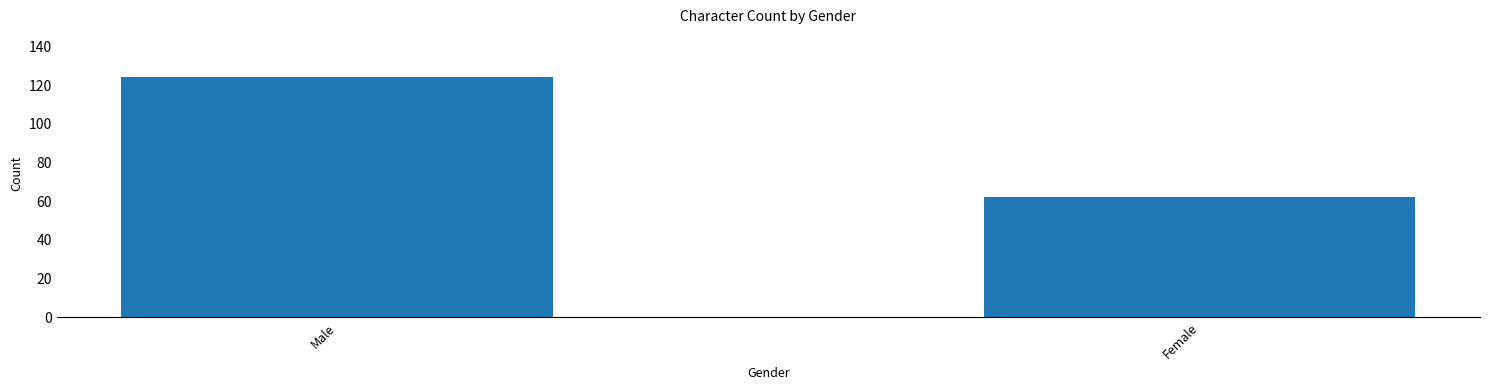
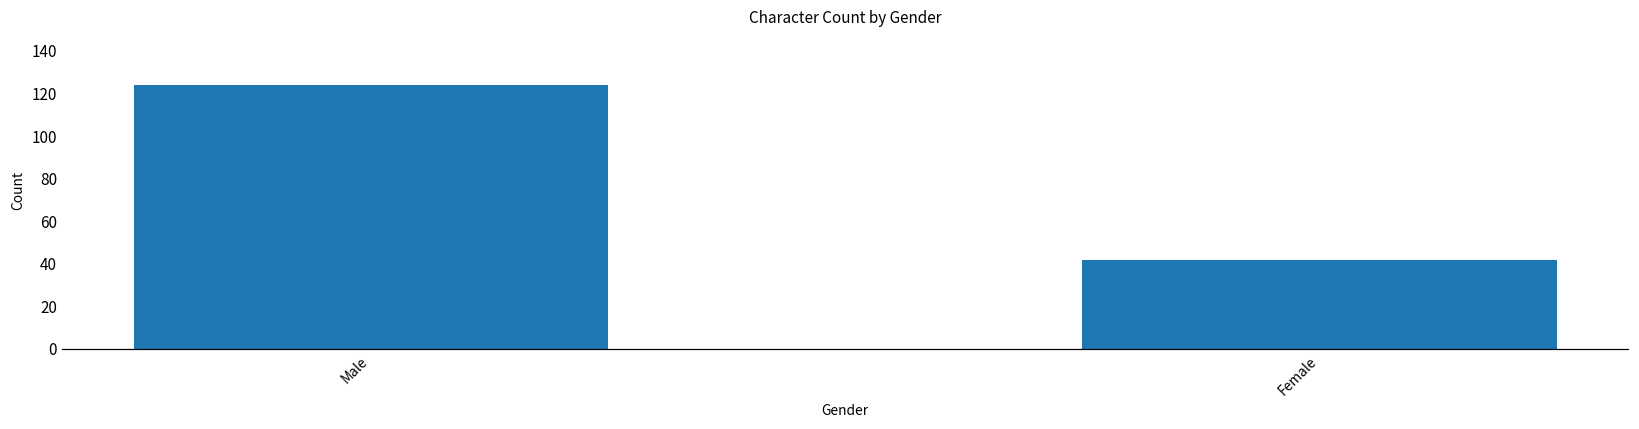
  {
    "Male": 124,
-   "Female": 62
+   "Female": 42
  }
